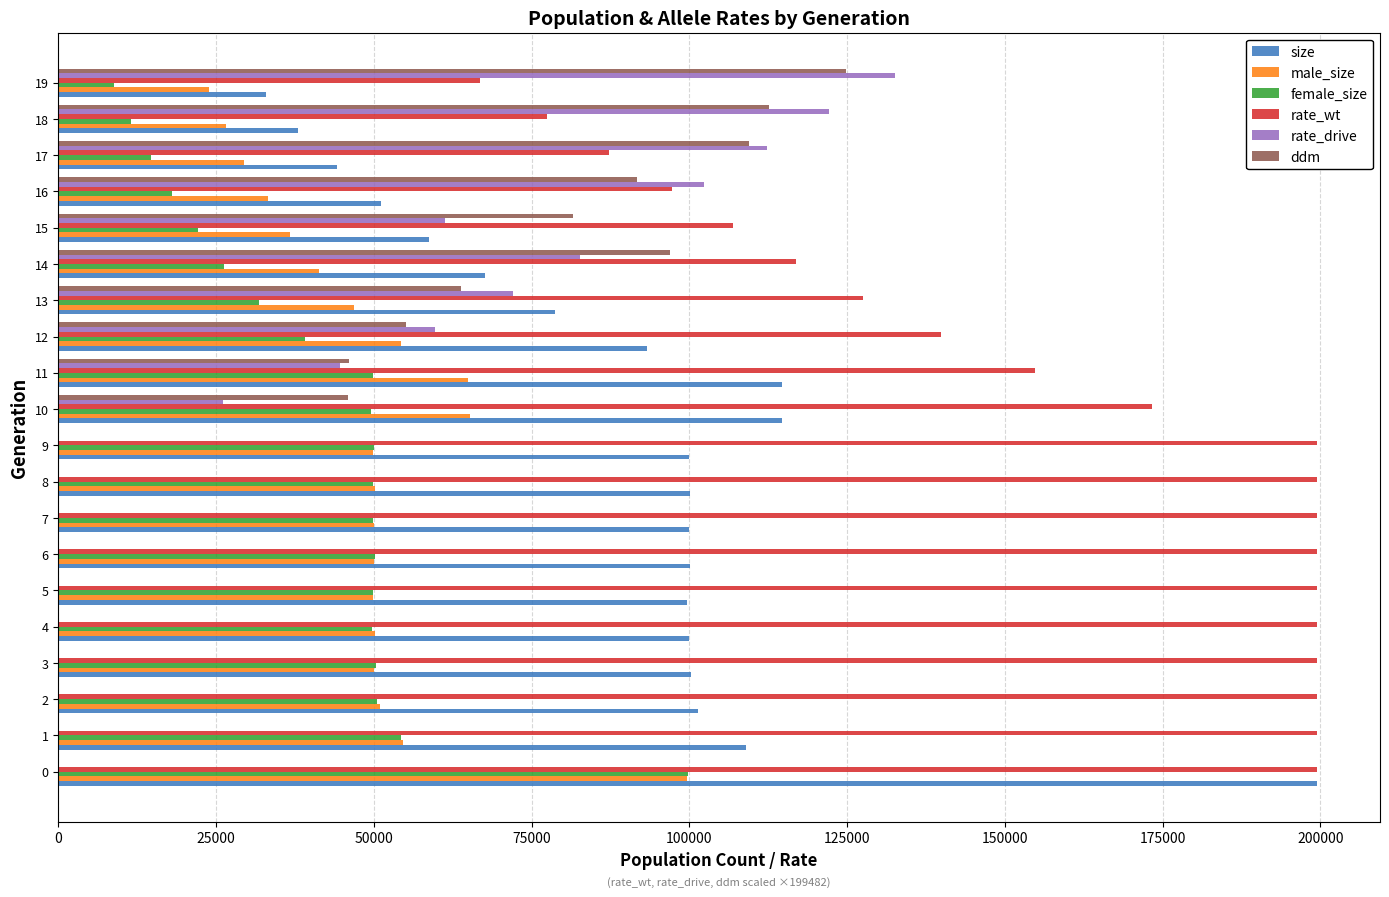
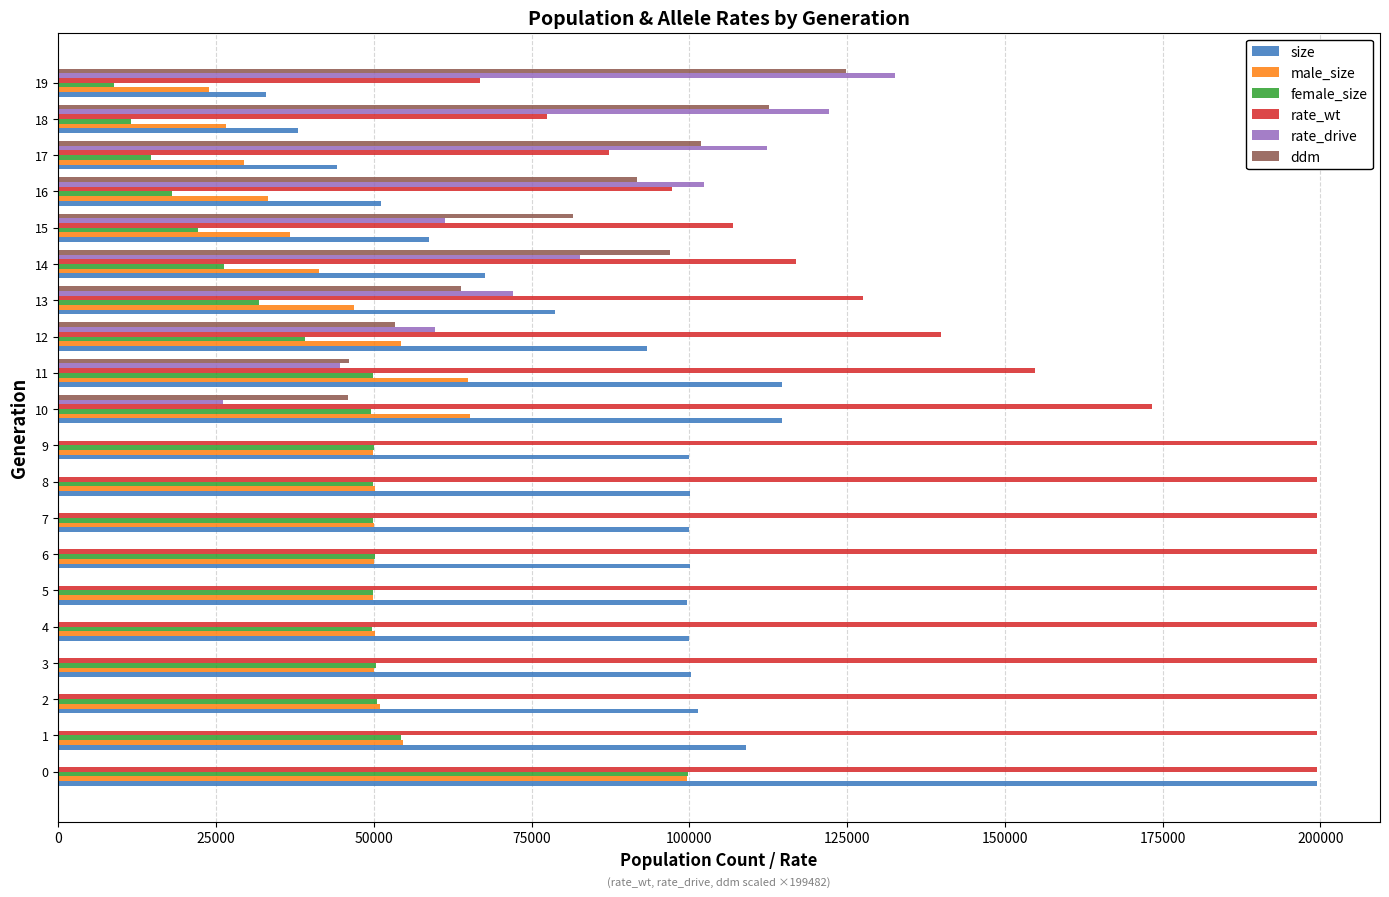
  {
    "size": {
      "19": 33000,
      "18": 38000,
      "17": 44000,
      "16": 51000,
      "15": 59000,
      "14": 68000,
      "13": 79000,
      "12": 93000,
      "11": 115000,
      "10": 115000,
      "9": 100000,
      "8": 100000,
      "7": 100000,
      "6": 100000,
      "5": 100000,
      "4": 100000,
      "3": 100000,
      "2": 101000,
      "1": 109000,
      "0": 199000
    },
    "male_size": {
      "19": 24000,
      "18": 27000,
      "17": 29000,
      "16": 33000,
      "15": 37000,
      "14": 41000,
      "13": 47000,
      "12": 54000,
      "11": 65000,
      "10": 65000,
      "9": 50000,
      "8": 50000,
      "7": 50000,
      "6": 50000,
      "5": 50000,
      "4": 50000,
      "3": 50000,
      "2": 51000,
      "1": 55000,
      "0": 100000
    },
    "female_size": {
      "19": 9000,
      "18": 12000,
      "17": 15000,
      "16": 18000,
      "15": 22000,
      "14": 26000,
      "13": 32000,
      "12": 39000,
      "11": 50000,
      "10": 49000,
      "9": 50000,
      "8": 50000,
      "7": 50000,
      "6": 50000,
      "5": 50000,
      "4": 50000,
      "3": 50000,
      "2": 50000,
      "1": 54000,
      "0": 100000
    },
    "rate_wt": {
      "19": 67000,
      "18": 77000,
      "17": 87000,
      "16": 97000,
      "15": 107000,
      "14": 117000,
      "13": 127000,
      "12": 140000,
      "11": 155000,
      "10": 173000,
      "9": 199000,
      "8": 199000,
      "7": 199000,
      "6": 199000,
      "5": 199000,
      "4": 199000,
      "3": 199000,
      "2": 199000,
      "1": 199000,
      "0": 199000
    },
    "rate_drive": {
      "19": 133000,
      "18": 122000,
      "17": 112000,
      "16": 102000,
      "15": 61000,
      "14": 83000,
      "13": 72000,
      "12": 60000,
      "11": 45000,
      "10": 26000,
      "9": 0,
      "8": 0,
      "7": 0,
      "6": 0,
      "5": 0,
      "4": 0,
      "3": 0,
      "2": 0,
      "1": 0,
      "0": 0
    },
    "ddm": {
      "19": 125000,
      "18": 113000,
-     "17": 109000,
+     "17": 102000,
      "16": 92000,
      "15": 82000,
      "14": 97000,
      "13": 64000,
-     "12": 55000,
+     "12": 53000,
      "11": 46000,
      "10": 46000,
      "9": 0,
      "8": 0,
      "7": 0,
      "6": 0,
      "5": 0,
      "4": 0,
      "3": 0,
      "2": 0,
      "1": 0,
      "0": 0
    }
  }
